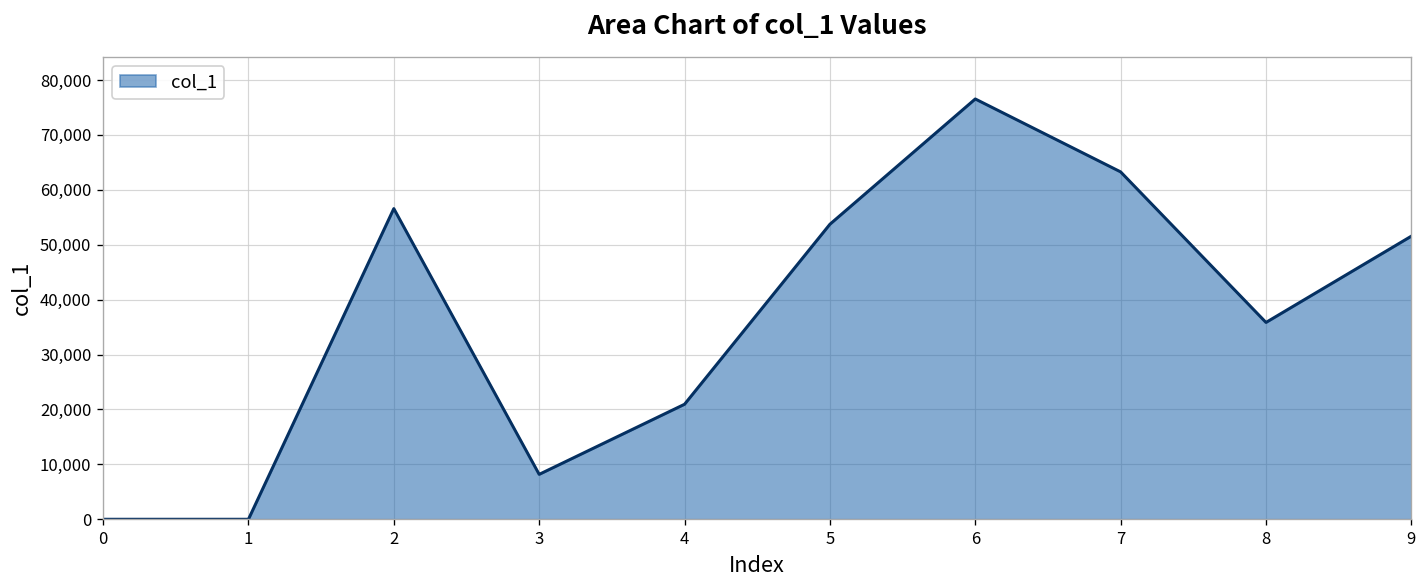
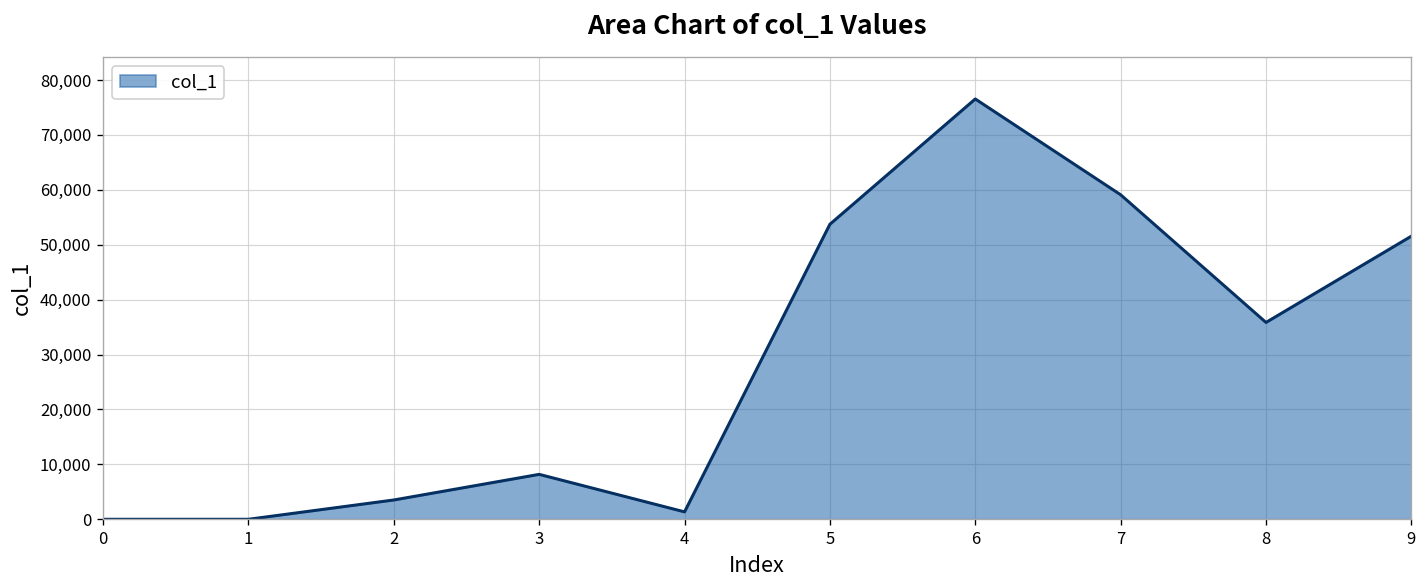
  {
    "0": "0",
    "1": "0",
-   "2": "57,000",
+   "2": "4,000",
    "3": "8,000",
-   "4": "21,000",
+   "4": "1,000",
    "5": "54,000",
    "6": "77,000",
-   "7": "63,000",
+   "7": "59,000",
    "8": "36,000",
    "9": "52,000"
  }
